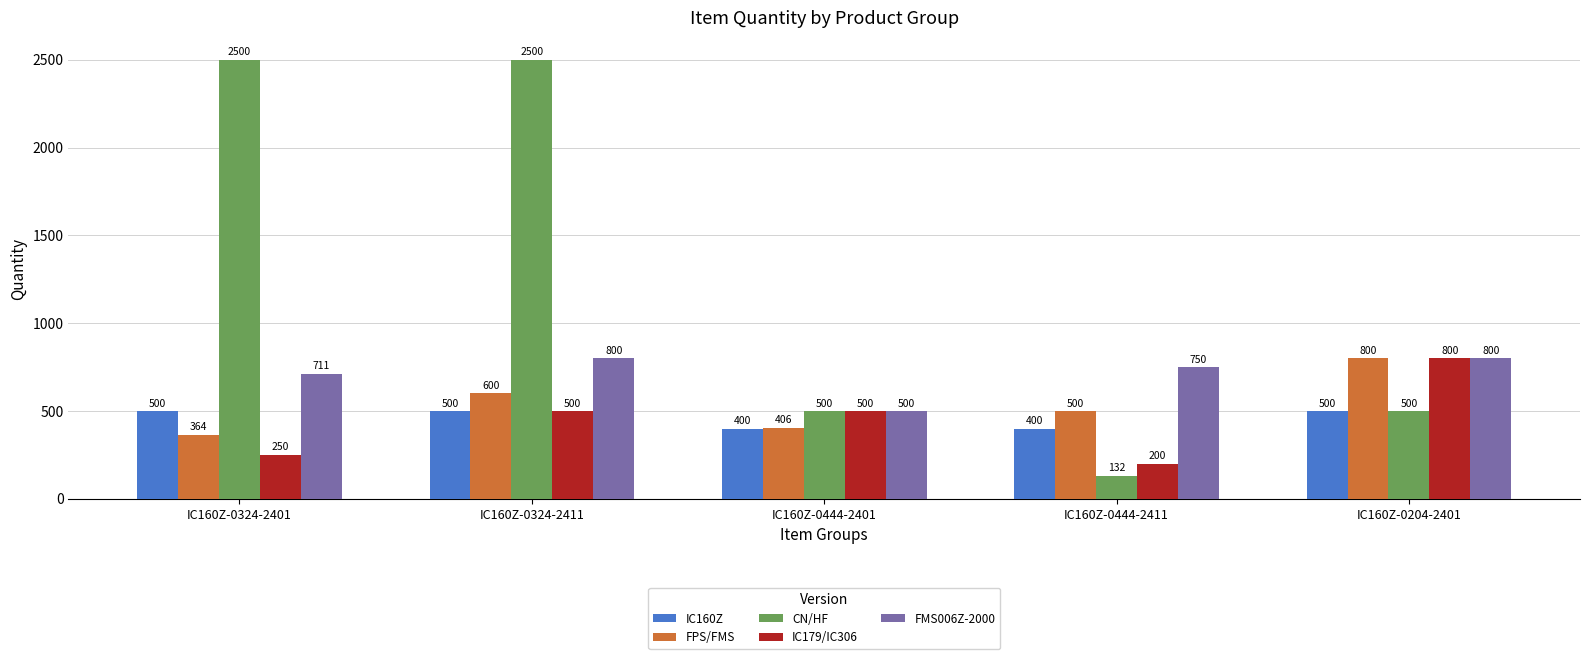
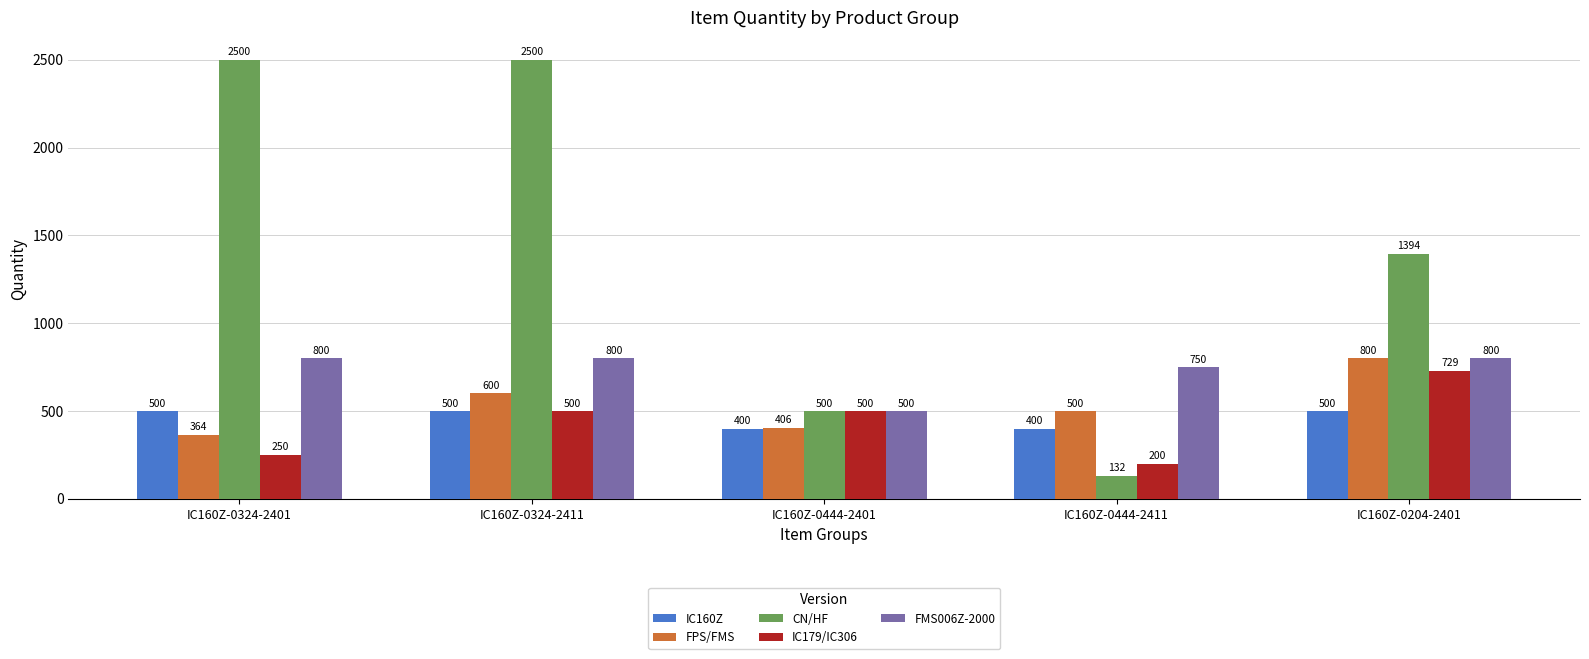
  {
    "IC160Z": {
      "IC160Z-0324-2401": 500,
      "IC160Z-0324-2411": 500,
      "IC160Z-0444-2401": 400,
      "IC160Z-0444-2411": 400,
      "IC160Z-0204-2401": 500
    },
    "FPS/FMS": {
      "IC160Z-0324-2401": 364,
      "IC160Z-0324-2411": 600,
      "IC160Z-0444-2401": 406,
      "IC160Z-0444-2411": 500,
      "IC160Z-0204-2401": 800
    },
    "CN/HF": {
      "IC160Z-0324-2401": 2500,
      "IC160Z-0324-2411": 2500,
      "IC160Z-0444-2401": 500,
      "IC160Z-0444-2411": 132,
-     "IC160Z-0204-2401": 500
+     "IC160Z-0204-2401": 1394
    },
    "IC179/IC306": {
      "IC160Z-0324-2401": 250,
      "IC160Z-0324-2411": 500,
      "IC160Z-0444-2401": 500,
      "IC160Z-0444-2411": 200,
-     "IC160Z-0204-2401": 800
+     "IC160Z-0204-2401": 729
    },
    "FMS006Z-2000": {
-     "IC160Z-0324-2401": 711,
+     "IC160Z-0324-2401": 800,
      "IC160Z-0324-2411": 800,
      "IC160Z-0444-2401": 500,
      "IC160Z-0444-2411": 750,
      "IC160Z-0204-2401": 800
    }
  }
